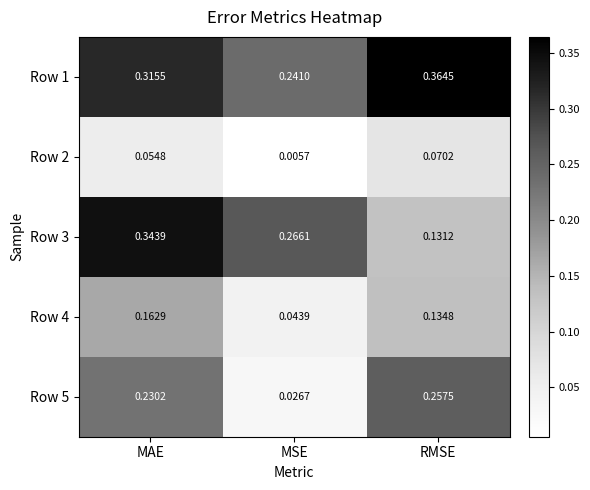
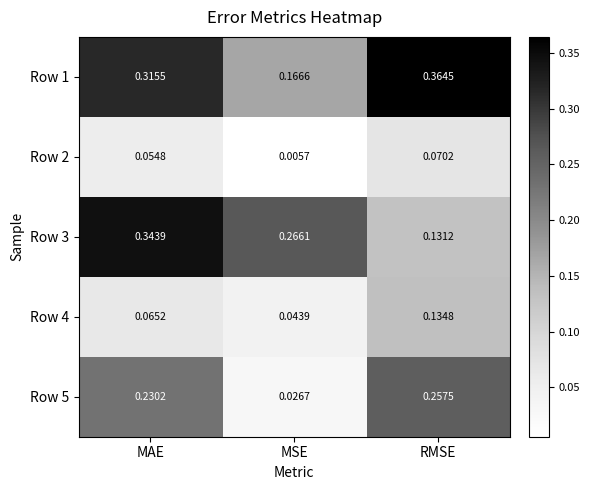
  {
    "Row 1": {
      "MAE": 0.3155,
-     "MSE": 0.2410,
+     "MSE": 0.1666,
      "RMSE": 0.3645
    },
    "Row 2": {
      "MAE": 0.0548,
      "MSE": 0.0057,
      "RMSE": 0.0702
    },
    "Row 3": {
      "MAE": 0.3439,
      "MSE": 0.2661,
      "RMSE": 0.1312
    },
    "Row 4": {
-     "MAE": 0.1629,
+     "MAE": 0.0652,
      "MSE": 0.0439,
      "RMSE": 0.1348
    },
    "Row 5": {
      "MAE": 0.2302,
      "MSE": 0.0267,
      "RMSE": 0.2575
    }
  }
